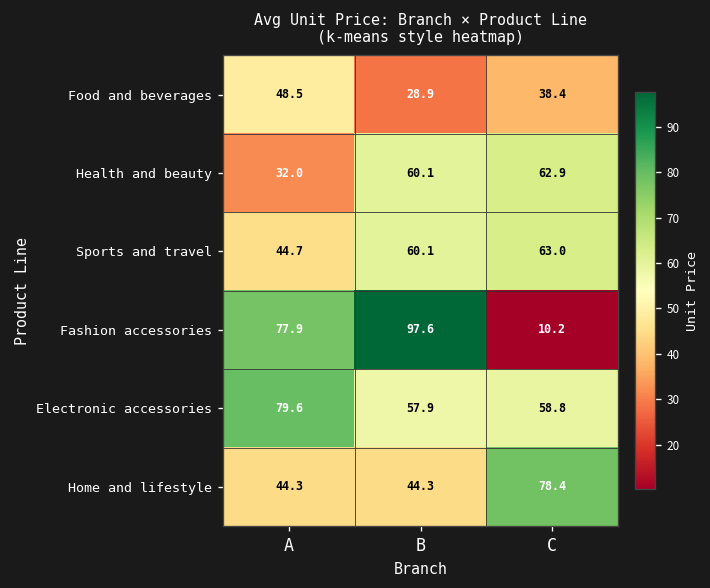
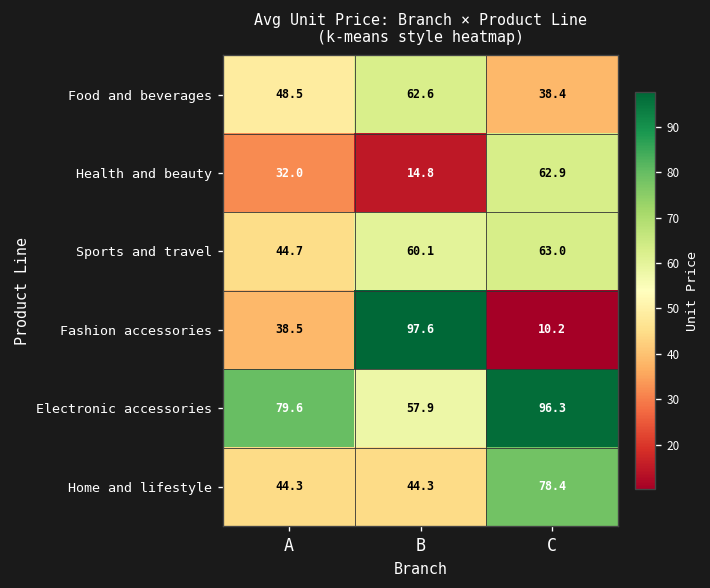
  {
    "Food and beverages": {
      "A": 48.5,
-     "B": 28.9,
+     "B": 62.6,
      "C": 38.4
    },
    "Health and beauty": {
      "A": 32.0,
-     "B": 60.1,
+     "B": 14.8,
      "C": 62.9
    },
    "Sports and travel": {
      "A": 44.7,
      "B": 60.1,
      "C": 63.0
    },
    "Fashion accessories": {
-     "A": 77.9,
+     "A": 38.5,
      "B": 97.6,
      "C": 10.2
    },
    "Electronic accessories": {
      "A": 79.6,
      "B": 57.9,
-     "C": 58.8
+     "C": 96.3
    },
    "Home and lifestyle": {
      "A": 44.3,
      "B": 44.3,
      "C": 78.4
    }
  }
